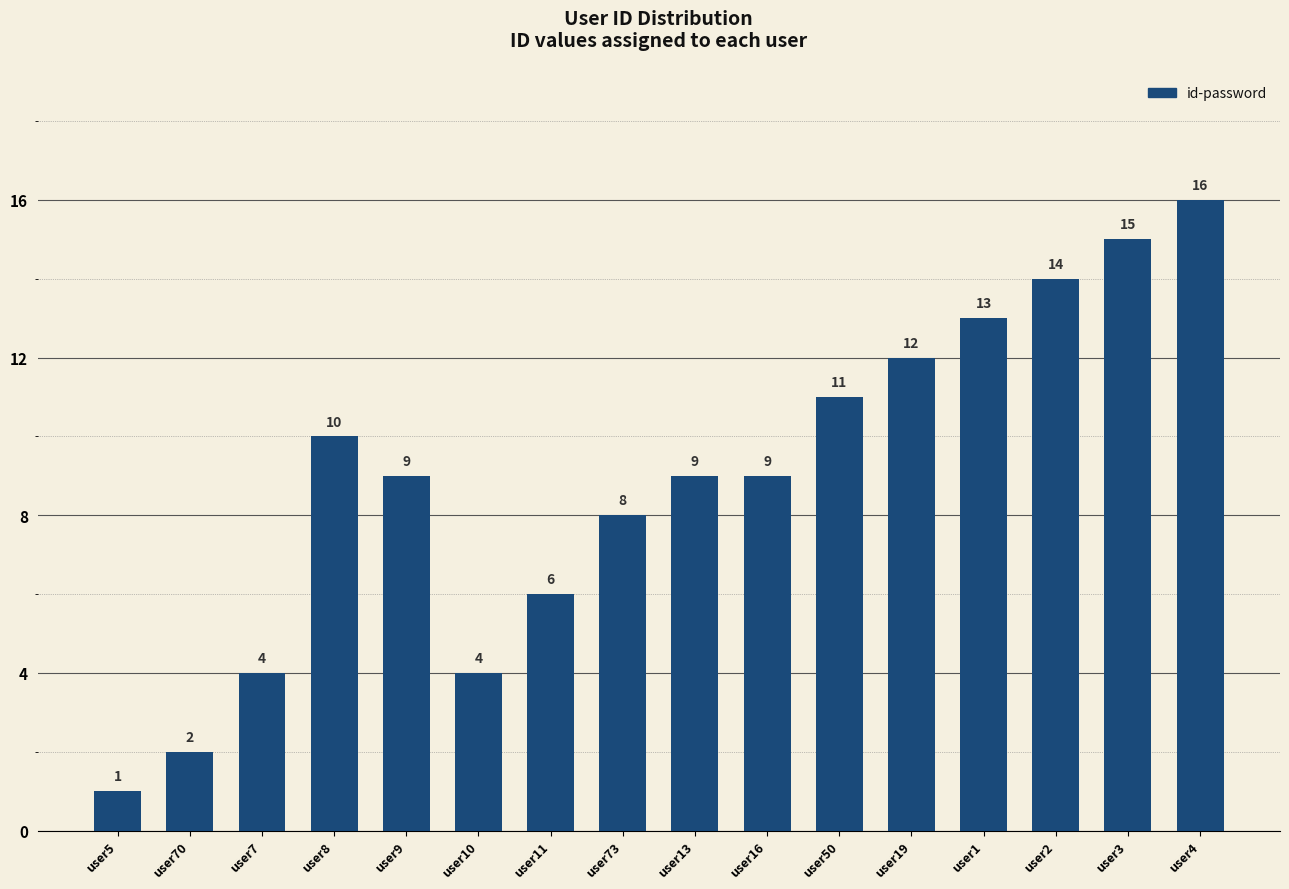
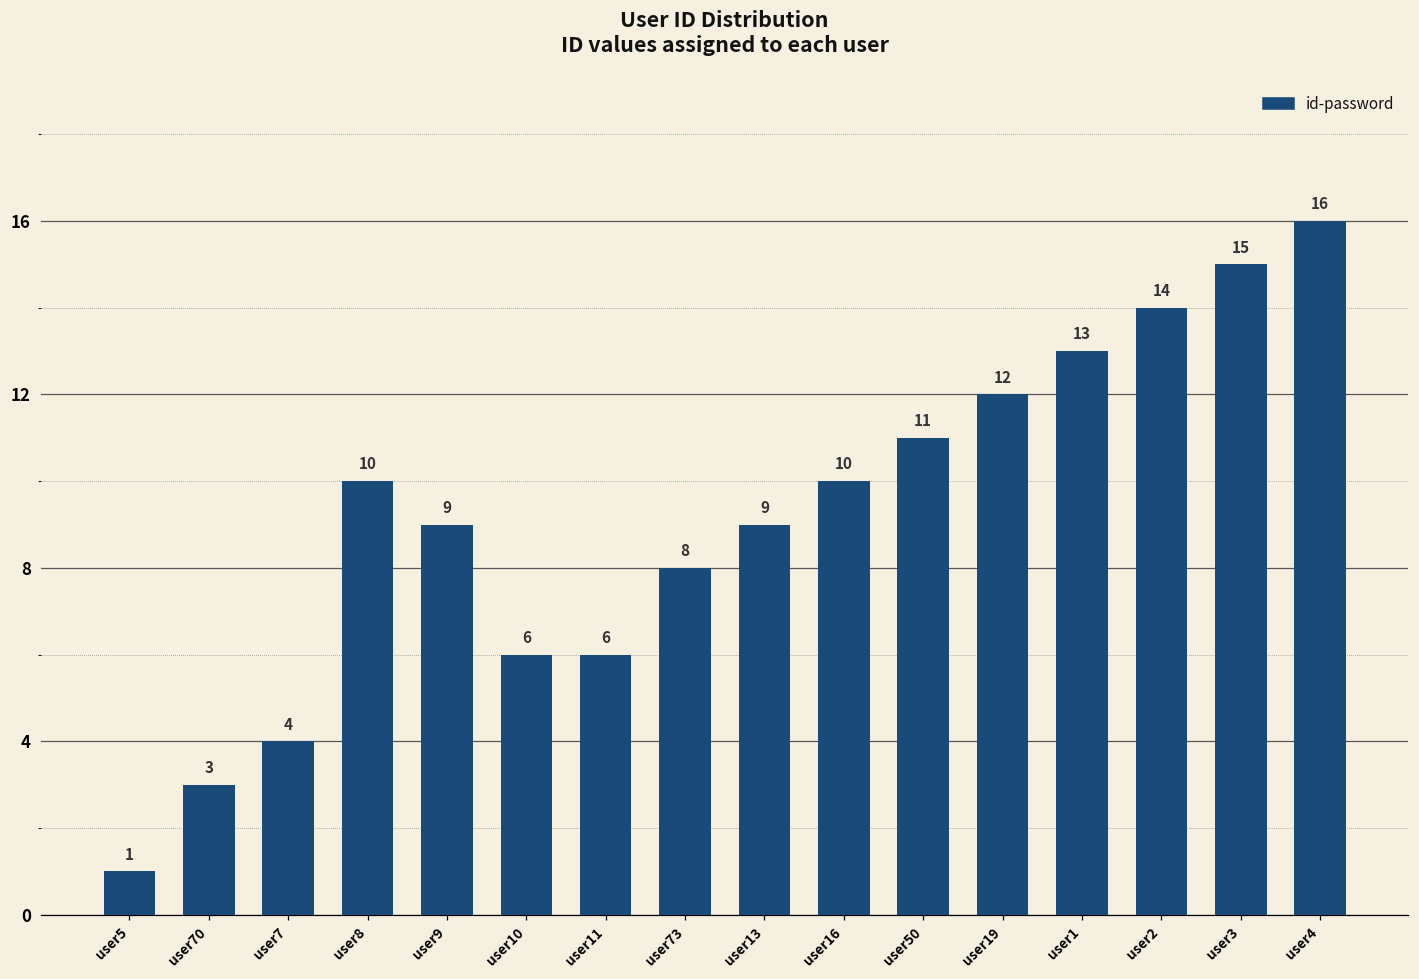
  {
    "user5": 1,
-   "user70": 2,
+   "user70": 3,
    "user7": 4,
    "user8": 10,
    "user9": 9,
-   "user10": 4,
+   "user10": 6,
    "user11": 6,
    "user73": 8,
    "user13": 9,
-   "user16": 9,
+   "user16": 10,
    "user50": 11,
    "user19": 12,
    "user1": 13,
    "user2": 14,
    "user3": 15,
    "user4": 16
  }
